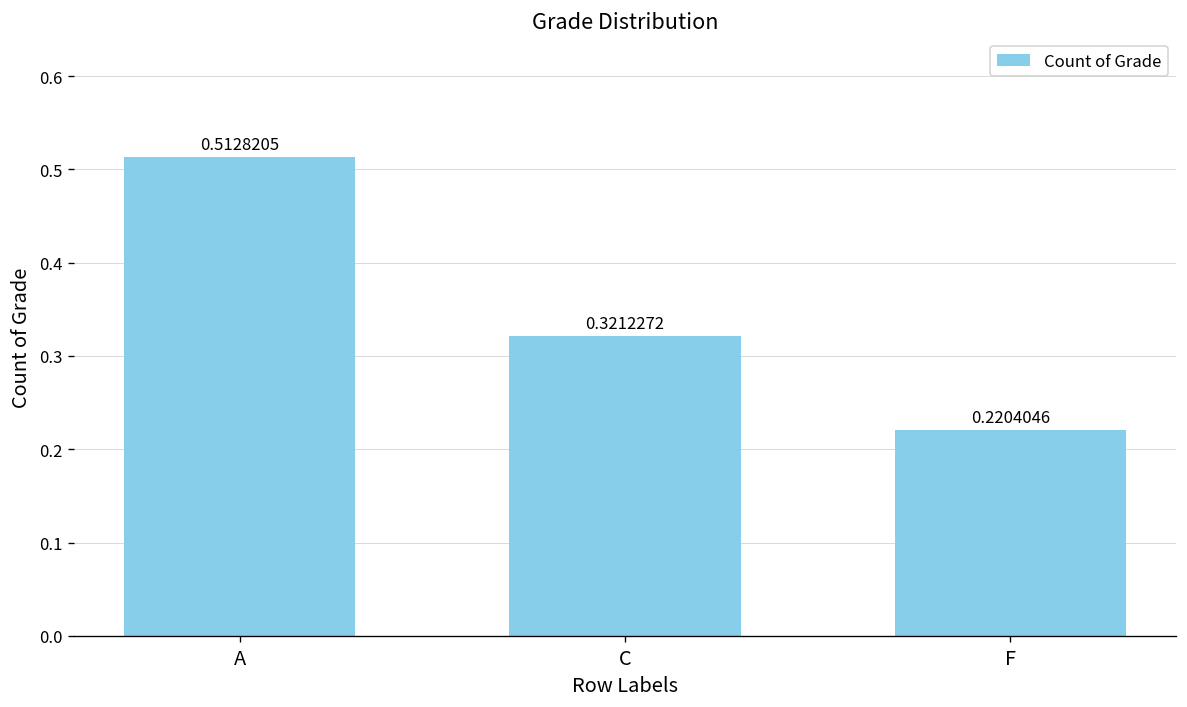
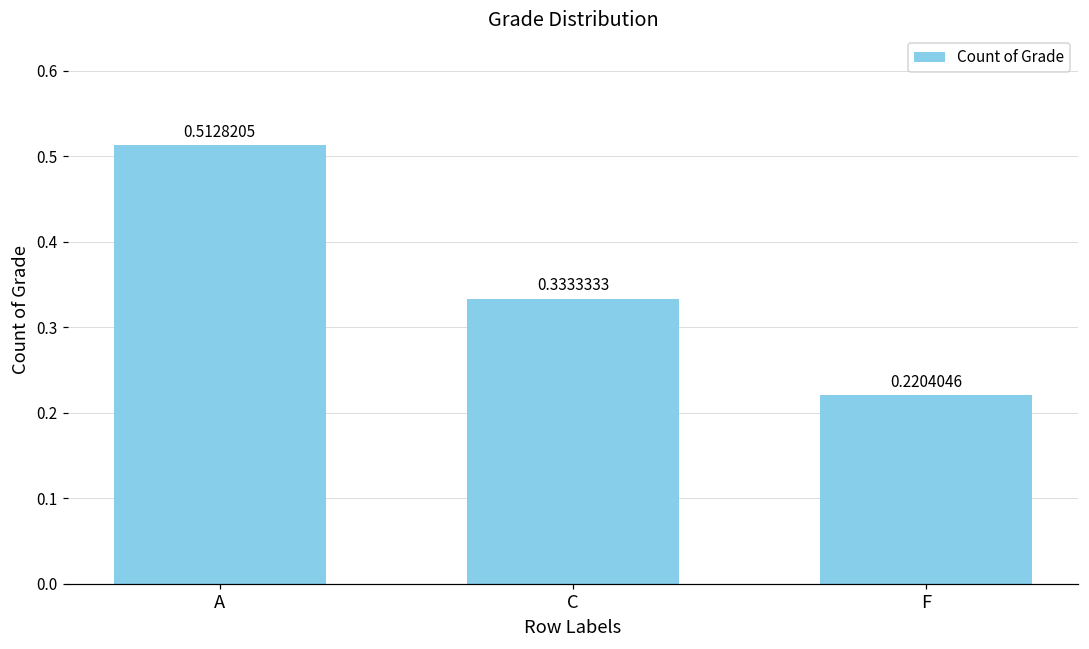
  {
    "A": 0.5128205,
-   "C": 0.3212272,
+   "C": 0.3333333,
    "F": 0.2204046
  }
